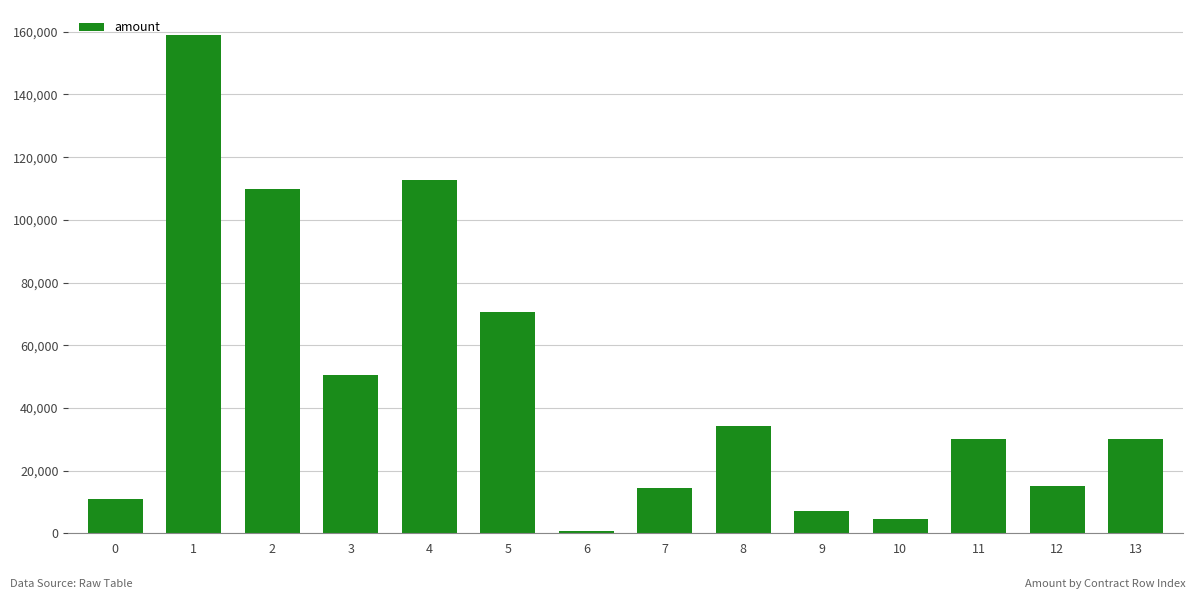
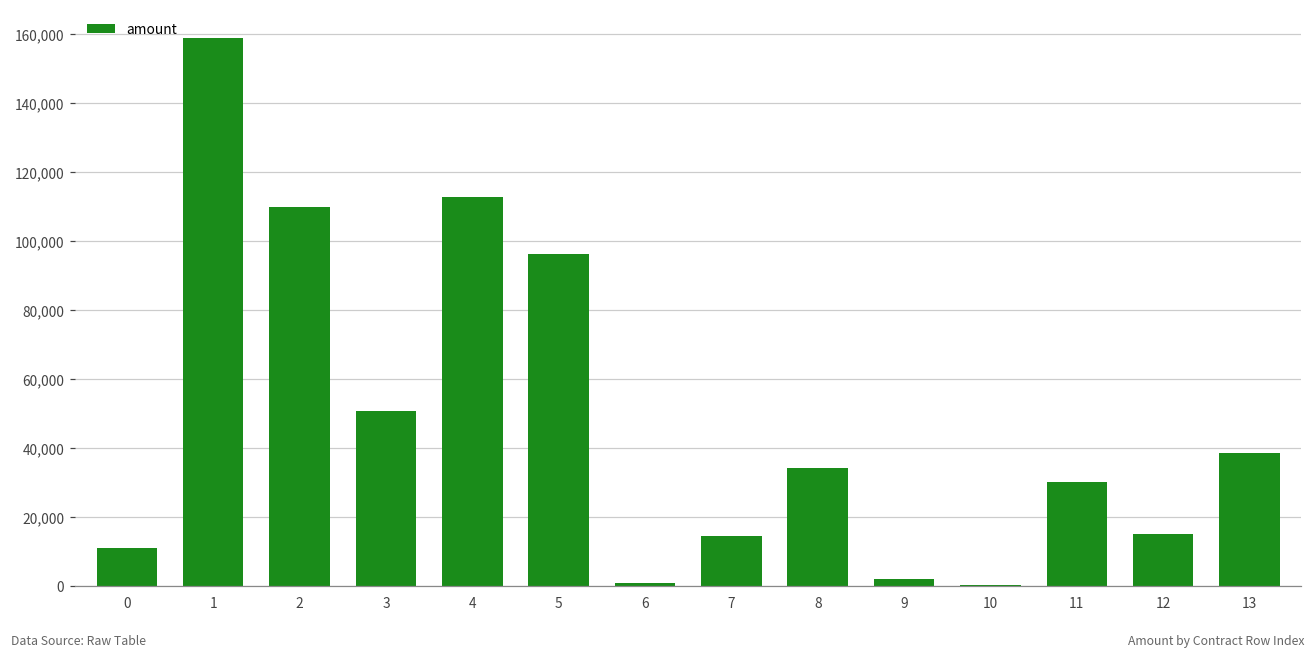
  {
    "0": "11,000",
    "1": "159,000",
    "2": "110,000",
    "3": "51,000",
    "4": "113,000",
-   "5": "71,000",
+   "5": "96,000",
    "7": "14,000",
    "8": "34,000",
-   "9": "7,000",
-   "10": "4,000",
+   "9": "2,000",
+   "10": "0",
    "11": "30,000",
    "12": "15,000",
-   "13": "30,000"
+   "13": "38,000"
  }
